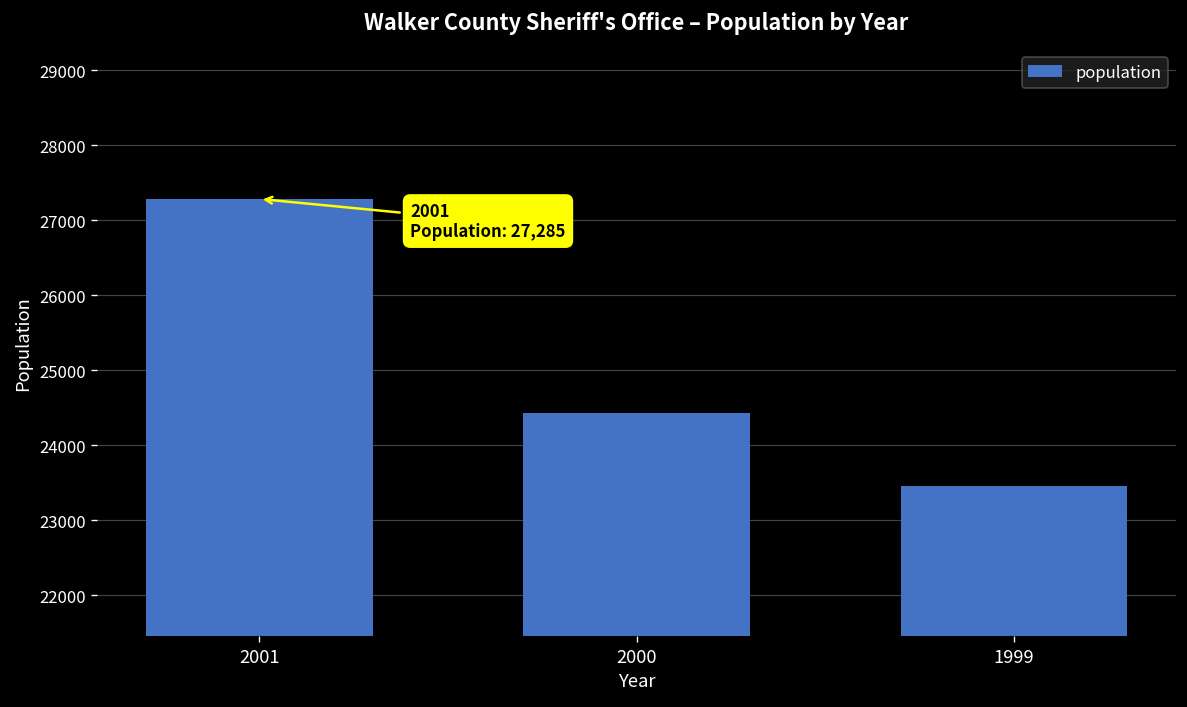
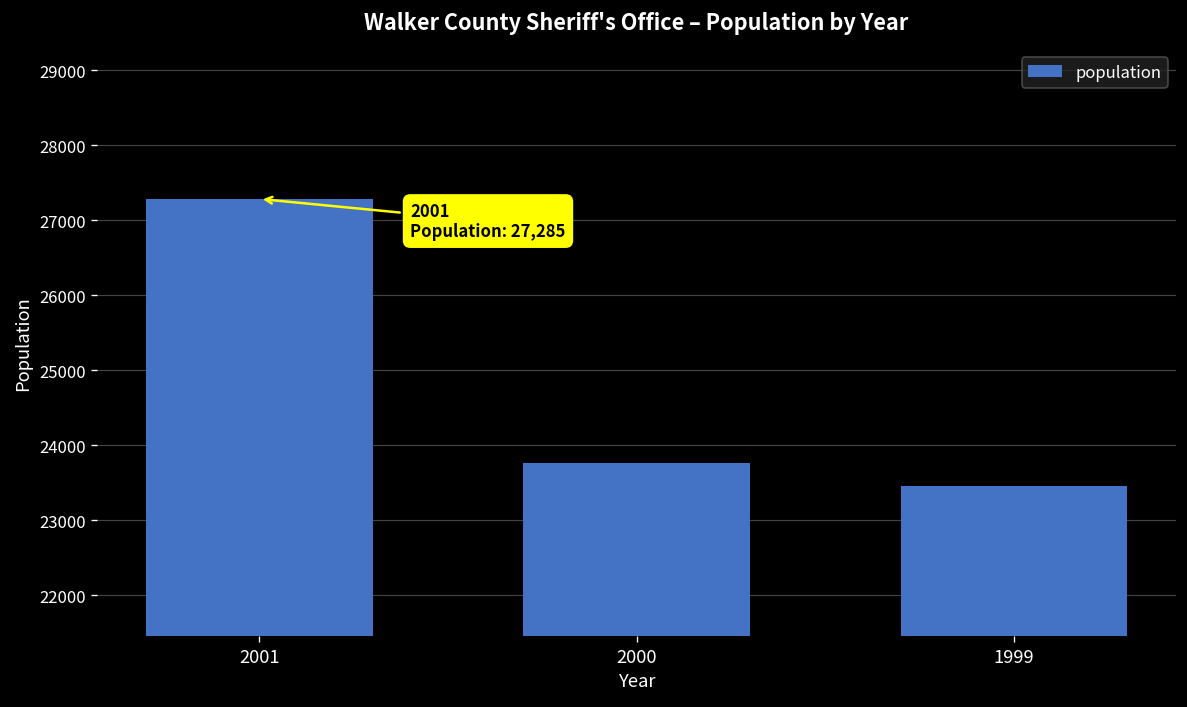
  {
-   "2000": 24400,
+   "2000": 23800,
    "1999": 23500
  }
